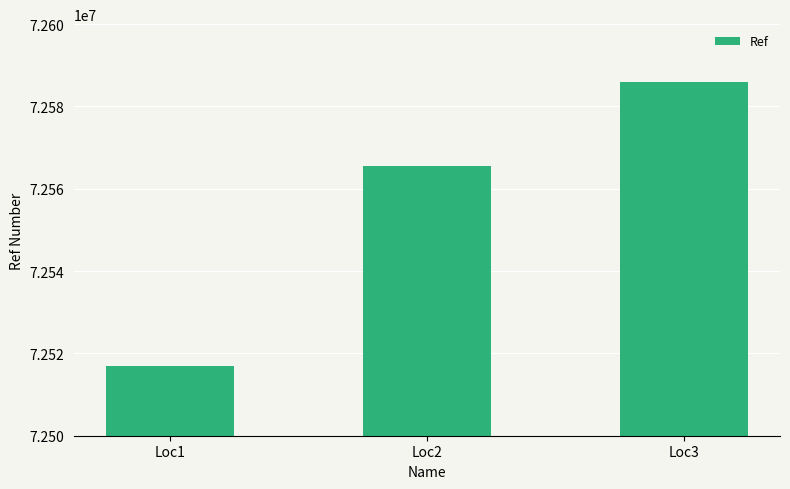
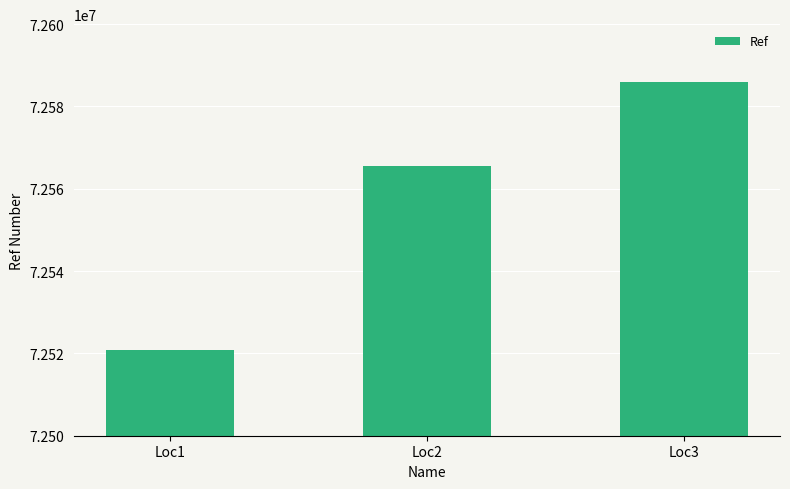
  {
-   "Loc1": 72517000,
+   "Loc1": 72521000,
    "Loc2": 72566000,
    "Loc3": 72586000
  }
